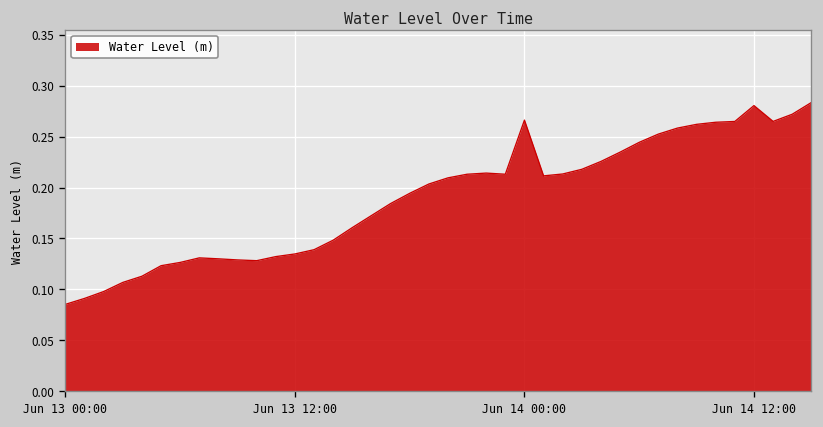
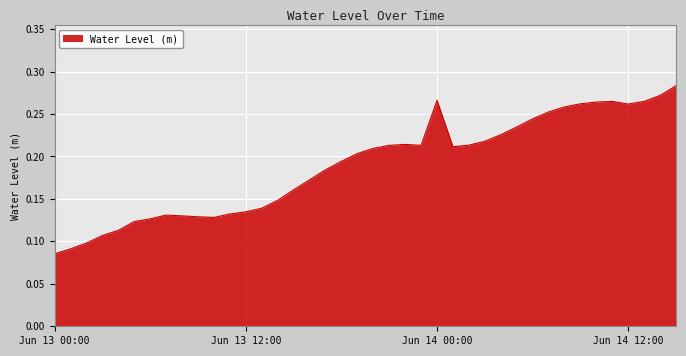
  {
    "Jun 13 00:00": 0.09,
    "Jun 13 12:00": 0.13,
    "Jun 14 00:00": 0.27,
-   "Jun 14 12:00": 0.28
+   "Jun 14 12:00": 0.26
  }
